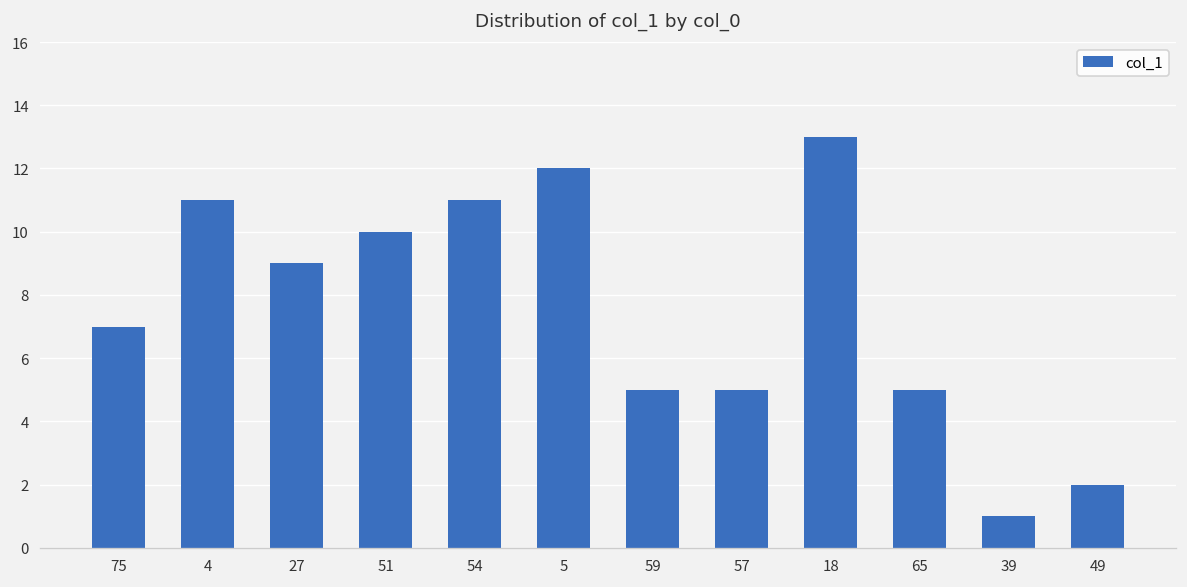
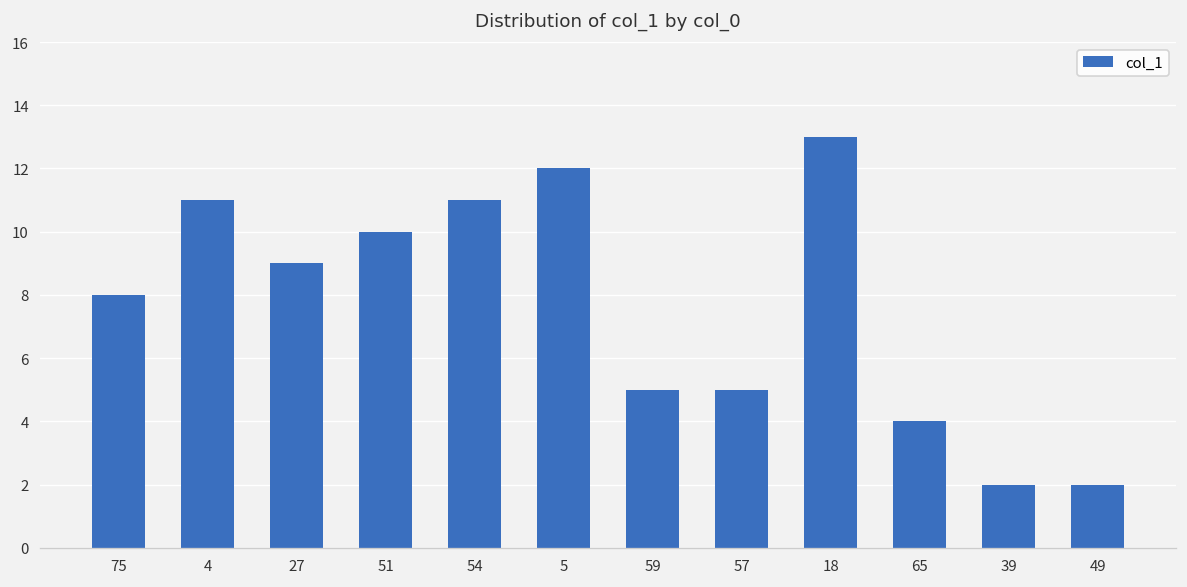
  {
-   "75": 7,
+   "75": 8,
    "4": 11,
    "27": 9,
    "51": 10,
    "54": 11,
    "5": 12,
    "59": 5,
    "57": 5,
    "18": 13,
-   "65": 5,
-   "39": 1,
+   "65": 4,
+   "39": 2,
    "49": 2
  }
